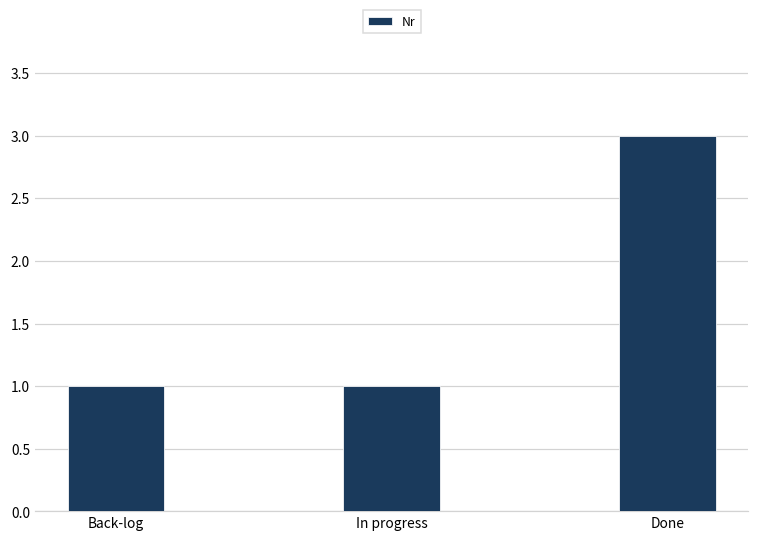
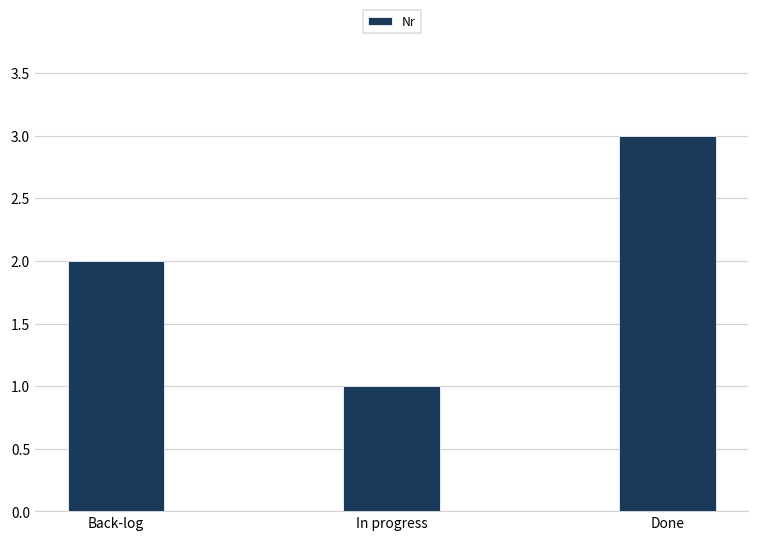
  {
-   "Back-log": 1,
+   "Back-log": 2,
    "In progress": 1,
    "Done": 3
  }
